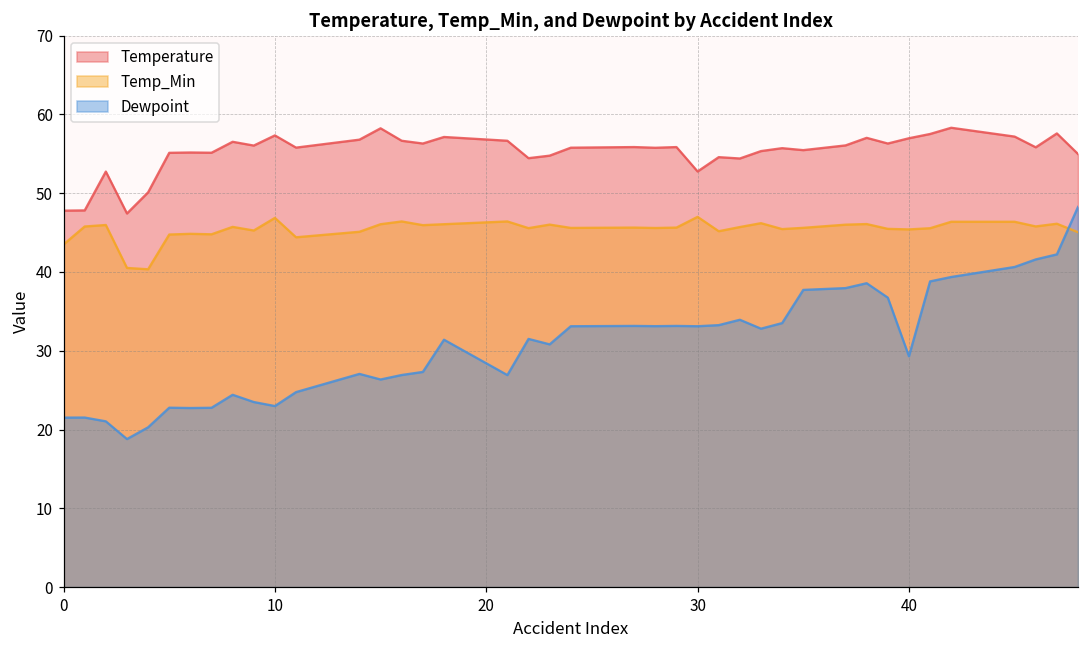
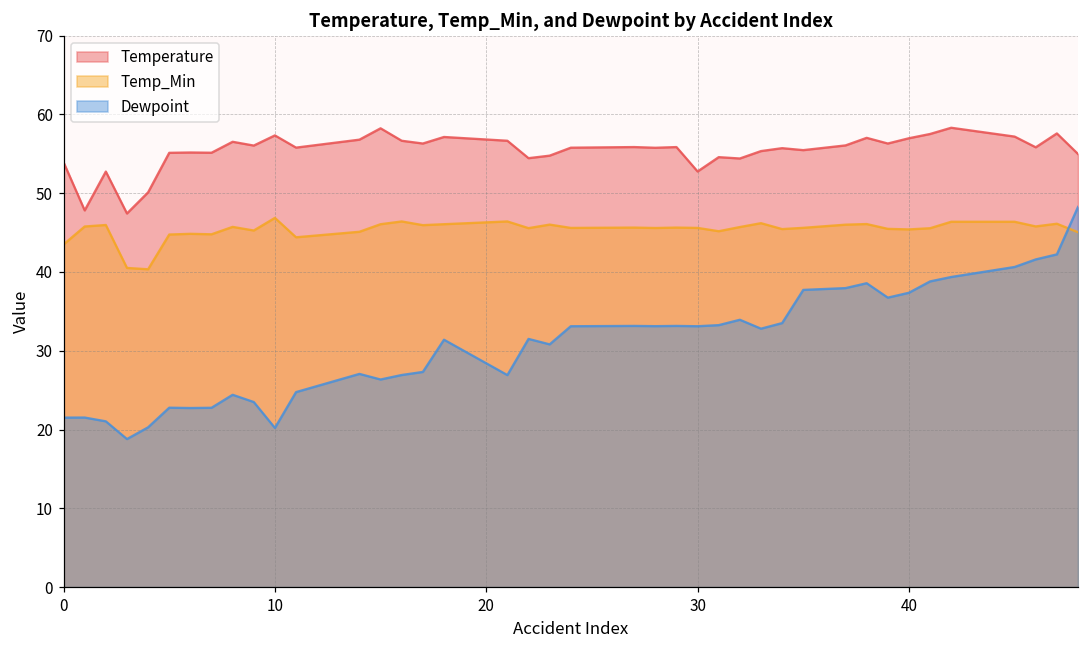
  {
    "Temperature": {
-     "0": 48,
+     "0": 54,
      "10": 57,
      "30": 53,
      "40": 57
    },
    "Temp_Min": {
      "0": 43,
      "10": 47,
-     "30": 47,
+     "30": 46,
      "40": 45
    },
    "Dewpoint": {
      "0": 22,
-     "10": 23,
+     "10": 20,
      "30": 33,
-     "40": 29
+     "40": 37
    }
  }
